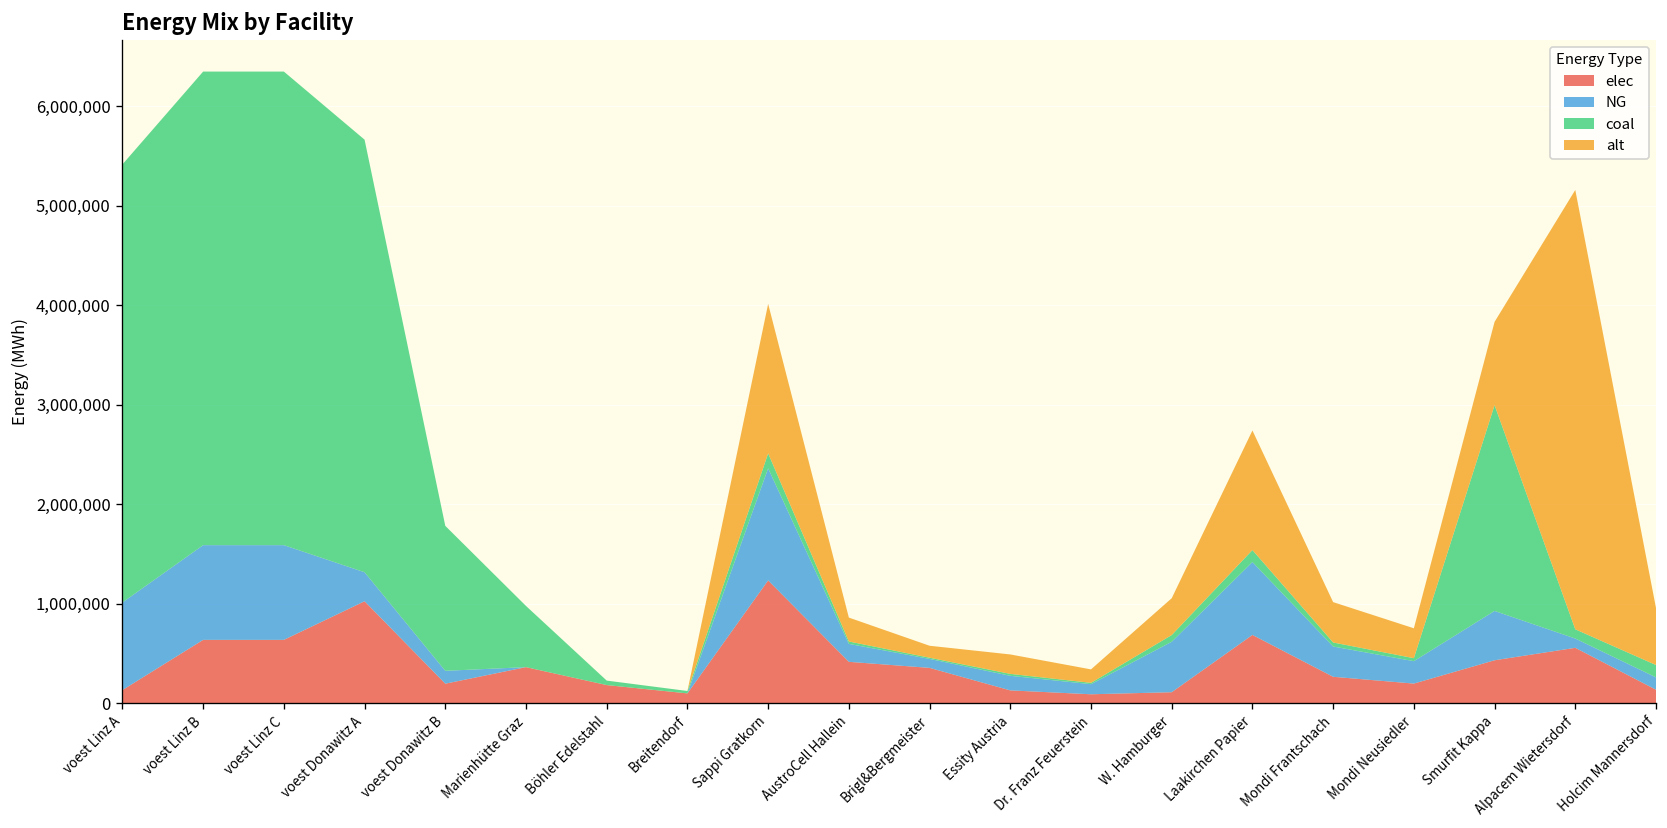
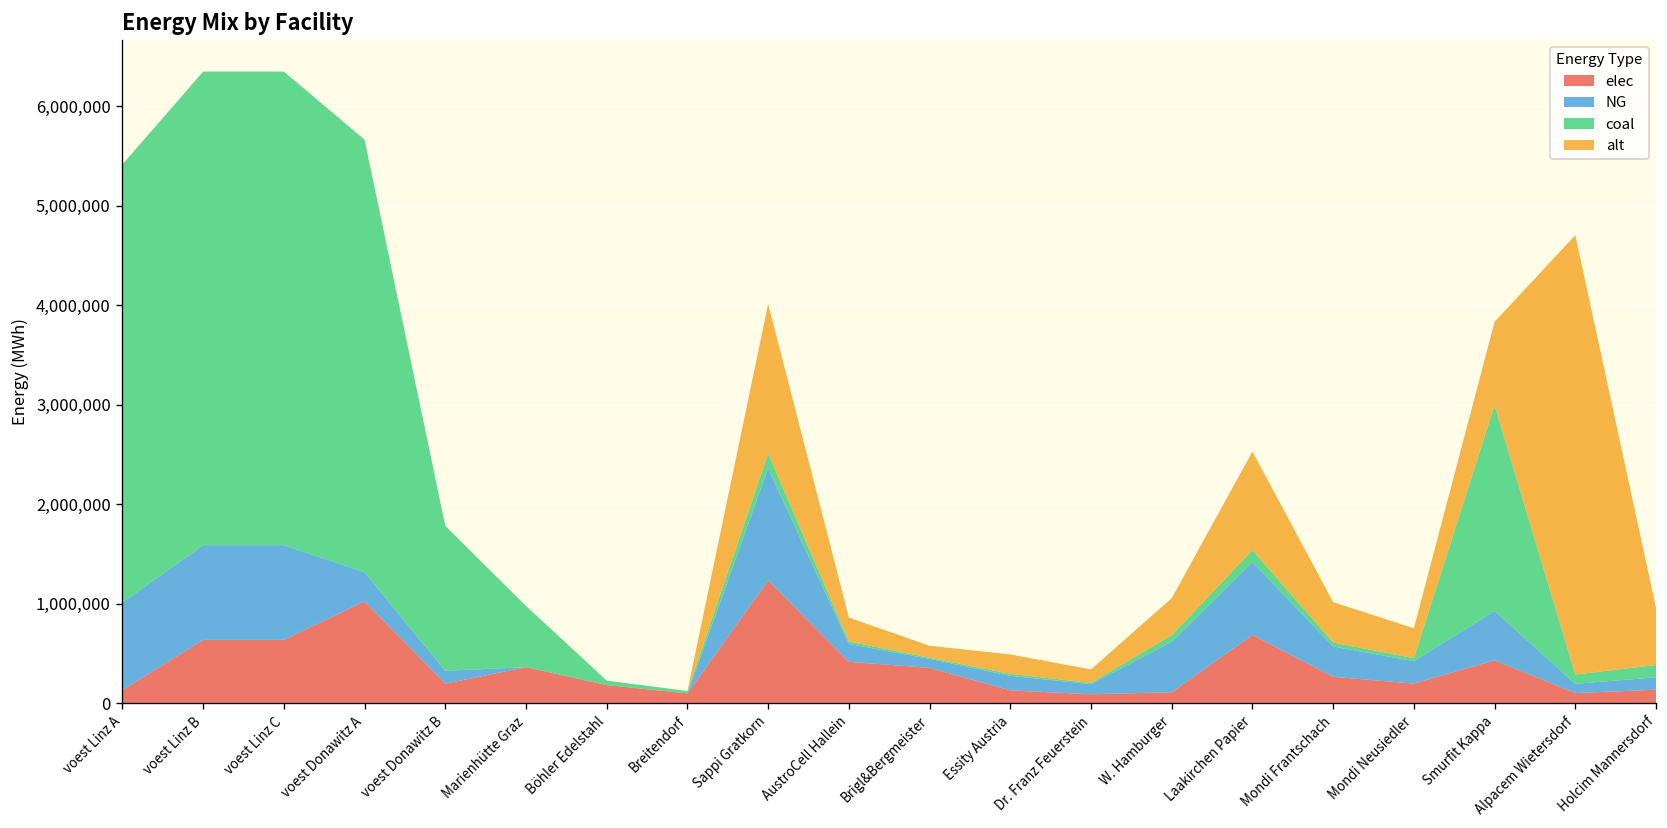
  {
    "elec": {
      "voest Linz A": "100,000",
      "voest Linz B": "600,000",
      "voest Linz C": "600,000",
      "voest Donawitz A": "1,000,000",
      "voest Donawitz B": "200,000",
      "Sappi Gratkorn": "1,200,000",
      "AustroCell Hallein": "400,000",
      "Brigl&Bergmeister": "400,000",
      "Essity Austria": "100,000",
      "Dr. Franz Feuerstein": "100,000",
      "W. Hamburger": "100,000",
      "Laakirchen Papier": "700,000",
      "Mondi Frantschach": "300,000",
      "Mondi Neusiedler": "200,000",
      "Smurfit Kappa": "400,000",
-     "Alpacem Wietersdorf": "600,000",
+     "Alpacem Wietersdorf": "100,000",
      "Holcim Mannersdorf": "100,000"
    },
    "NG": {
      "voest Linz A": "900,000",
      "voest Linz B": "1,000,000",
      "voest Linz C": "1,000,000",
      "voest Donawitz A": "300,000",
      "voest Donawitz B": "100,000",
      "Sappi Gratkorn": "1,100,000",
      "W. Hamburger": "500,000",
      "Laakirchen Papier": "700,000",
      "Mondi Frantschach": "300,000",
      "Smurfit Kappa": "500,000",
      "Alpacem Wietersdorf": "100,000",
      "Holcim Mannersdorf": "100,000"
    },
    "coal": {
      "Sappi Gratkorn": "200,000",
      "W. Hamburger": "100,000",
      "Laakirchen Papier": "100,000",
      "Mondi Frantschach": "0",
      "Smurfit Kappa": "2,100,000",
      "Alpacem Wietersdorf": "100,000",
      "Holcim Mannersdorf": "100,000"
    },
    "alt": {
      "Sappi Gratkorn": "1,500,000",
      "AustroCell Hallein": "200,000",
      "Brigl&Bergmeister": "100,000",
      "Essity Austria": "200,000",
      "Dr. Franz Feuerstein": "100,000",
      "W. Hamburger": "400,000",
-     "Laakirchen Papier": "1,200,000",
+     "Laakirchen Papier": "1,000,000",
      "Mondi Frantschach": "400,000",
      "Mondi Neusiedler": "300,000",
      "Smurfit Kappa": "800,000",
      "Alpacem Wietersdorf": "4,400,000",
      "Holcim Mannersdorf": "600,000"
    }
  }
